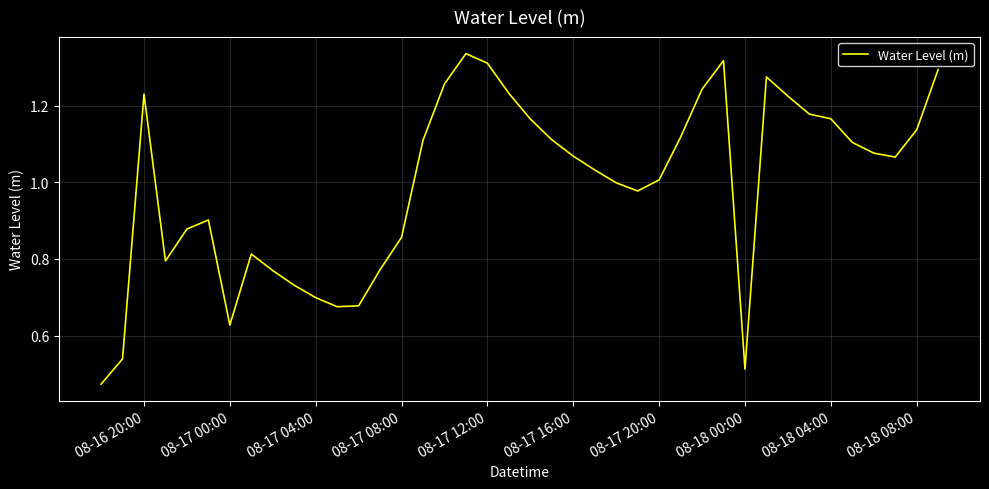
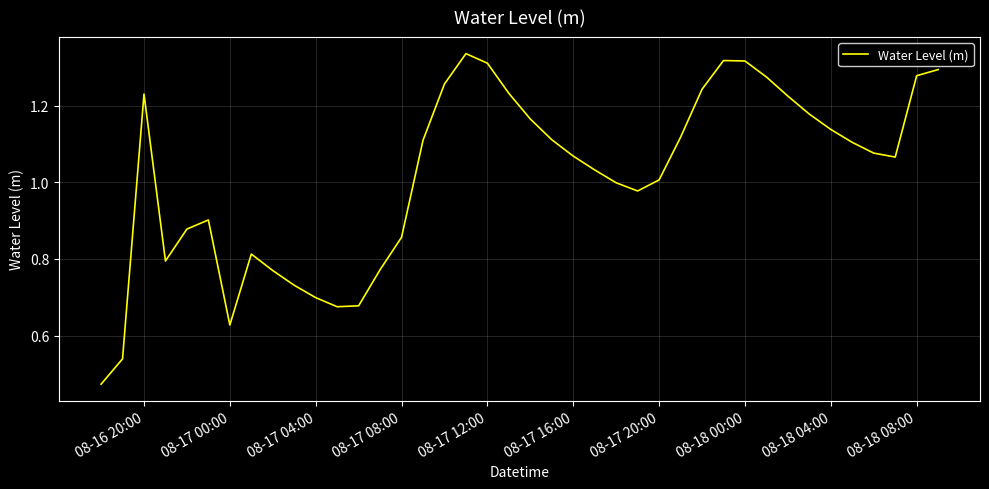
  {
    "08-16 20:00": 1.23,
    "08-17 00:00": 0.63,
    "08-17 04:00": 0.70,
    "08-17 08:00": 0.86,
    "08-17 12:00": 1.31,
    "08-17 16:00": 1.07,
    "08-17 20:00": 1.01,
-   "08-18 00:00": 0.51,
-   "08-18 04:00": 1.17,
-   "08-18 08:00": 1.14
+   "08-18 00:00": 1.32,
+   "08-18 04:00": 1.14,
+   "08-18 08:00": 1.28
  }
